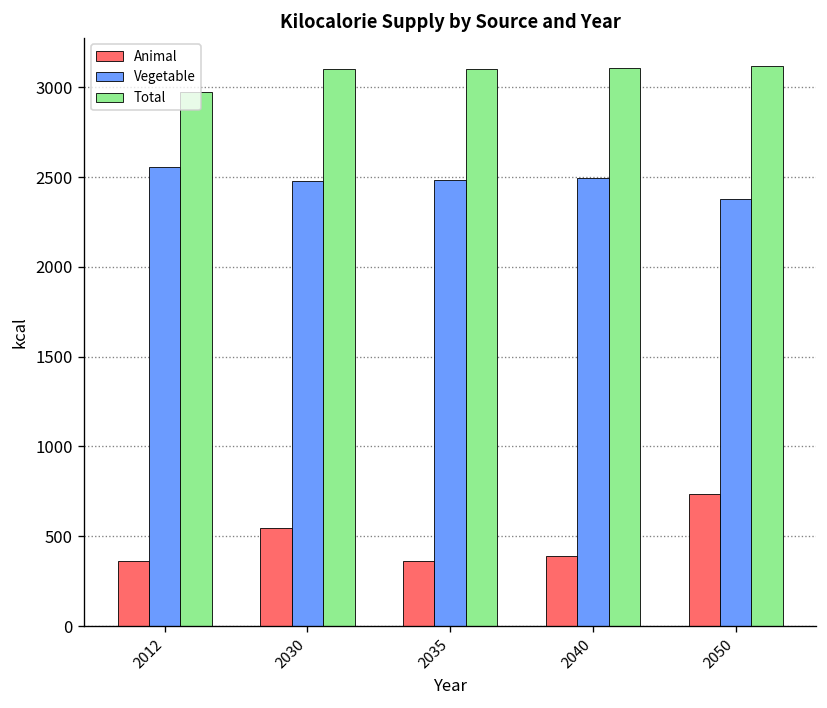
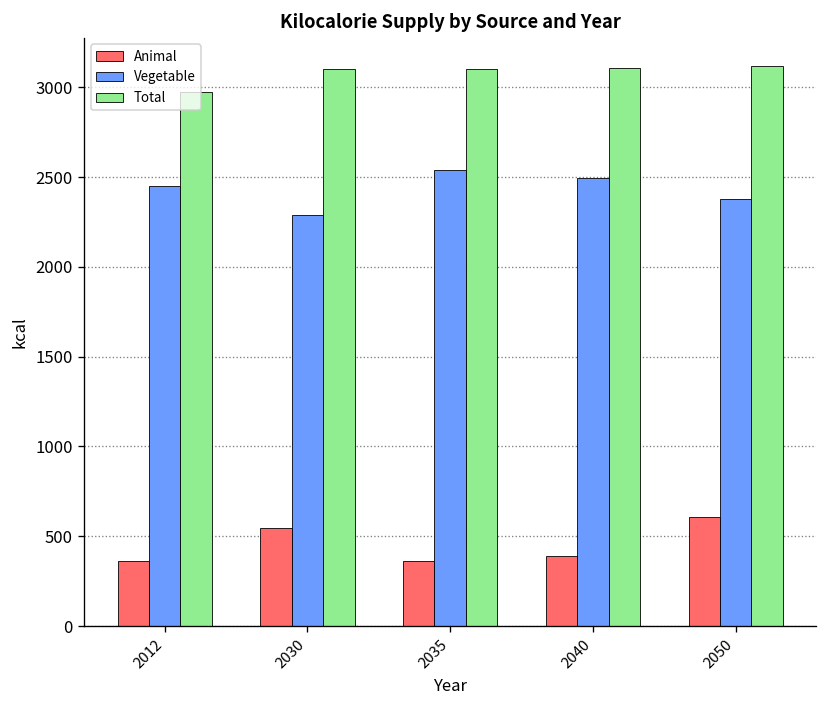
  {
    "Animal": {
      "2012": 360,
      "2030": 550,
      "2035": 370,
      "2040": 390,
-     "2050": 740
+     "2050": 610
    },
    "Vegetable": {
-     "2012": 2560,
-     "2030": 2480,
-     "2035": 2480,
+     "2012": 2450,
+     "2030": 2290,
+     "2035": 2540,
      "2040": 2490,
      "2050": 2380
    },
    "Total": {
      "2030": 3100,
      "2035": 3100,
      "2040": 3110,
      "2050": 3120
    }
  }
